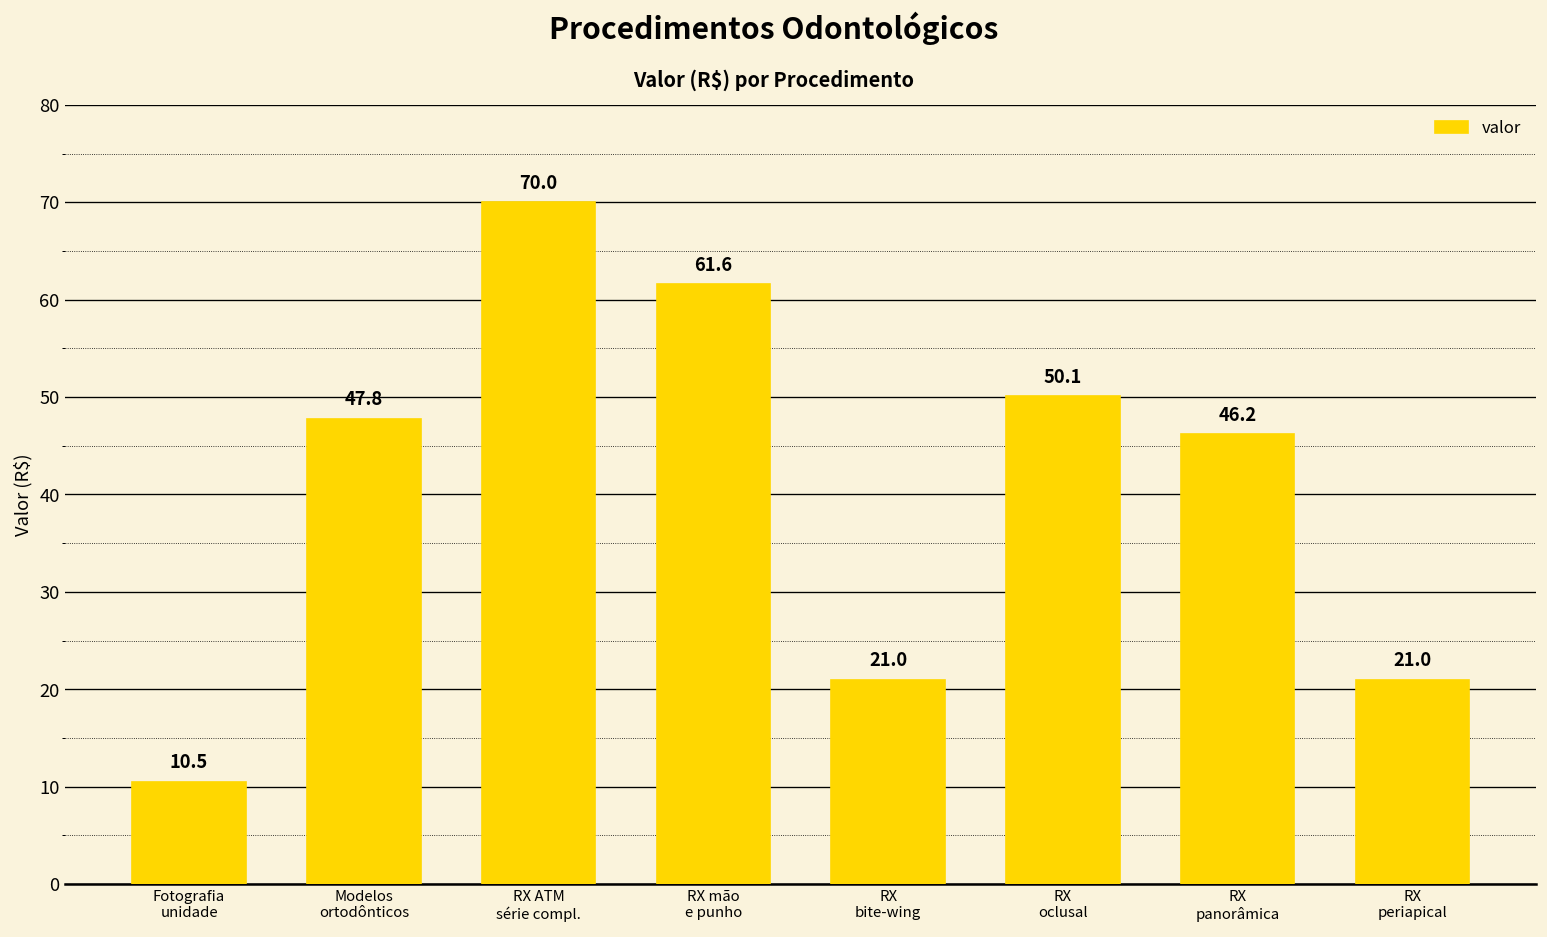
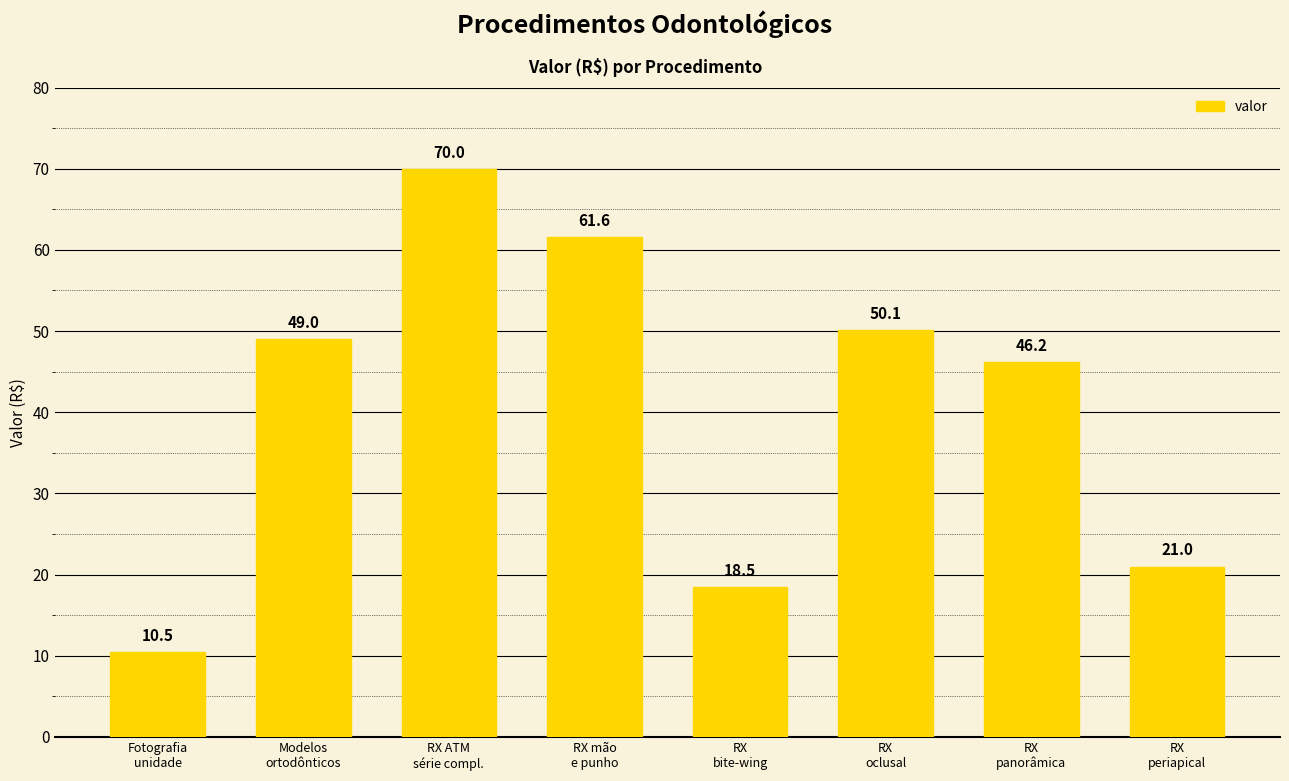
  {
    "Fotografia unidade": 10.5,
-   "Modelos ortodônticos": 47.8,
+   "Modelos ortodônticos": 49.0,
    "RX ATM série compl.": 70.0,
    "RX mão e punho": 61.6,
-   "RX bite-wing": 21.0,
+   "RX bite-wing": 18.5,
    "RX oclusal": 50.1,
    "RX panorâmica": 46.2,
    "RX periapical": 21.0
  }
